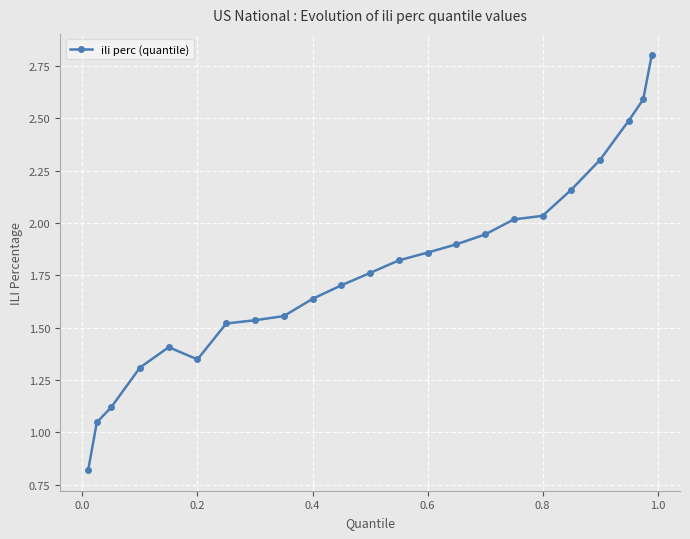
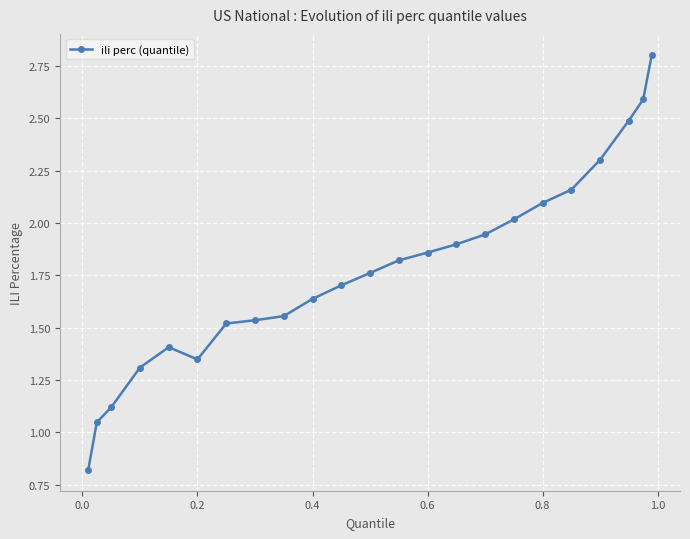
  {
    "0.2": 1.35,
    "0.4": 1.64,
    "0.6": 1.86,
-   "0.8": 2.03
+   "0.8": 2.10
  }
